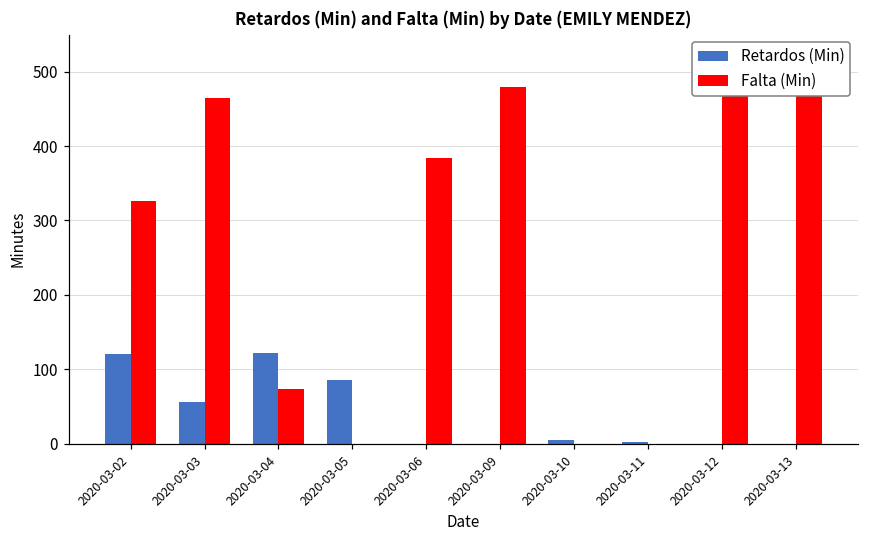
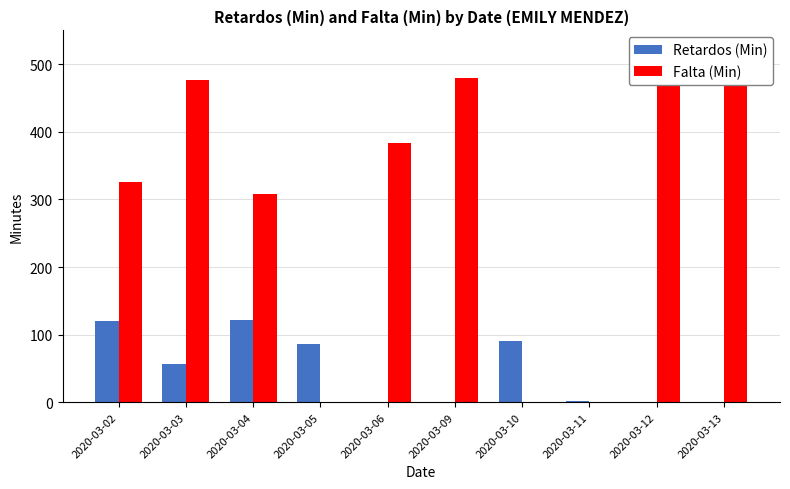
  {
    "Retardos (Min)": {
      "2020-03-02": 120,
      "2020-03-03": 60,
      "2020-03-04": 120,
      "2020-03-05": 90,
      "2020-03-06": 0,
      "2020-03-09": 0,
-     "2020-03-10": 10,
+     "2020-03-10": 90,
      "2020-03-12": 0,
      "2020-03-13": 0
    },
    "Falta (Min)": {
      "2020-03-02": 330,
-     "2020-03-03": 460,
-     "2020-03-04": 70,
+     "2020-03-03": 480,
+     "2020-03-04": 310,
      "2020-03-05": 0,
      "2020-03-06": 380,
      "2020-03-09": 480,
      "2020-03-10": 0,
      "2020-03-11": 0
    }
  }
